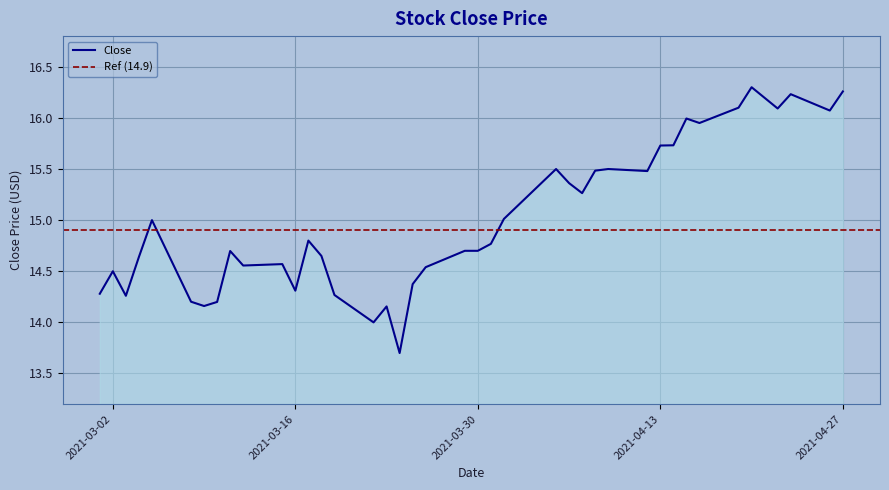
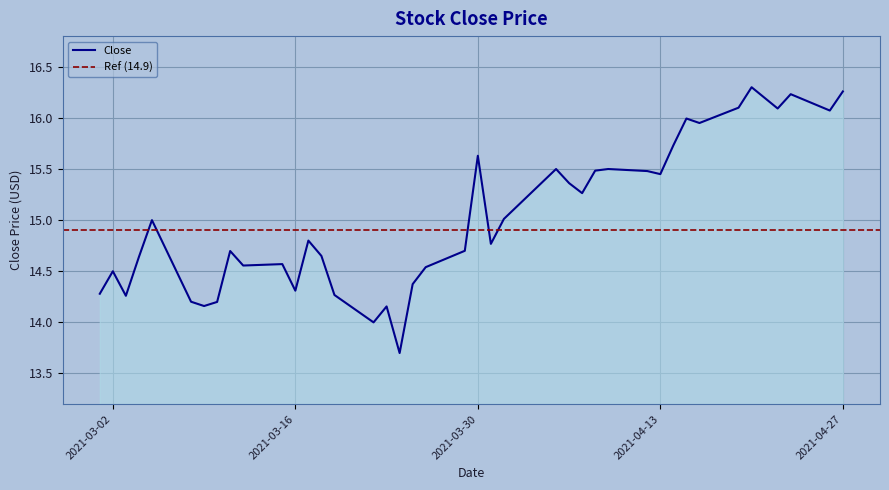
  {
    "2021-03-02": 14.50,
    "2021-03-16": 14.31,
-   "2021-03-30": 14.70,
-   "2021-04-13": 15.73,
+   "2021-03-30": 15.63,
+   "2021-04-13": 15.45,
    "2021-04-27": 16.26
  }
